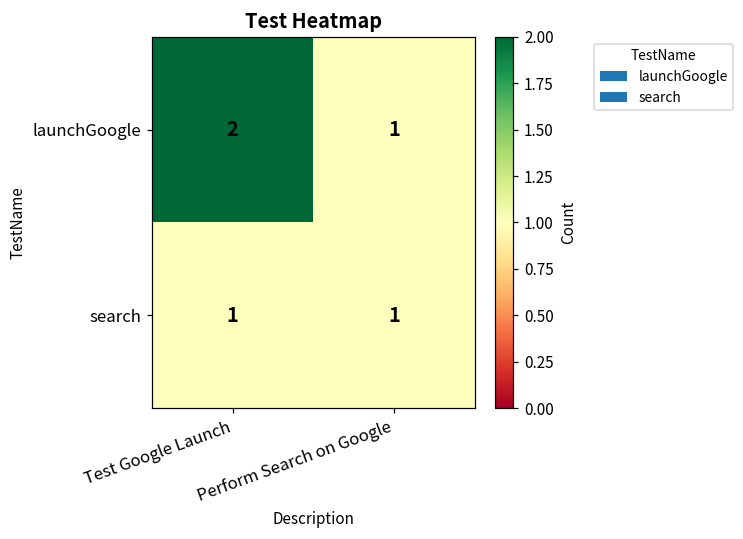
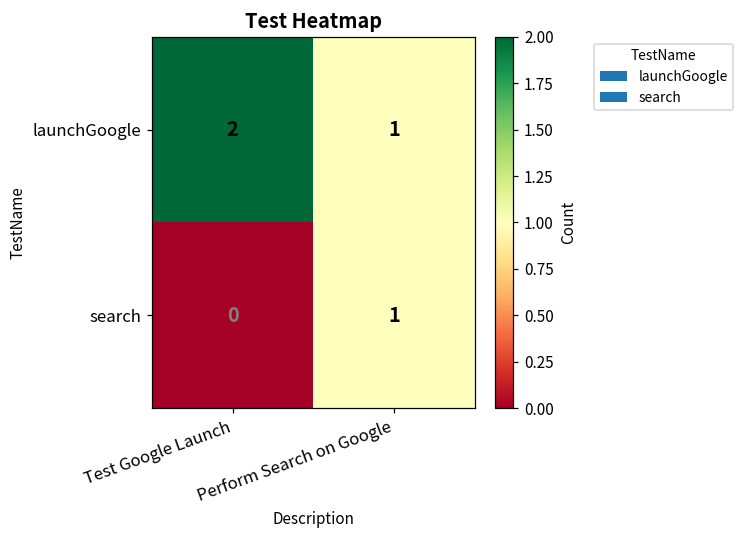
  {
    "launchGoogle": {
      "Test Google Launch": 2,
      "Perform Search on Google": 1
    },
    "search": {
-     "Test Google Launch": 1,
+     "Test Google Launch": 0,
      "Perform Search on Google": 1
    }
  }
